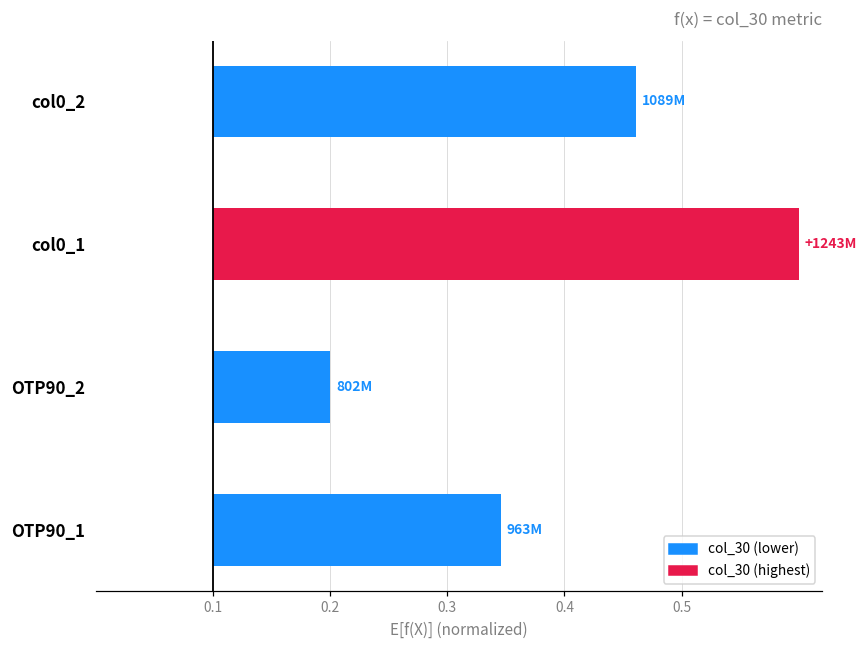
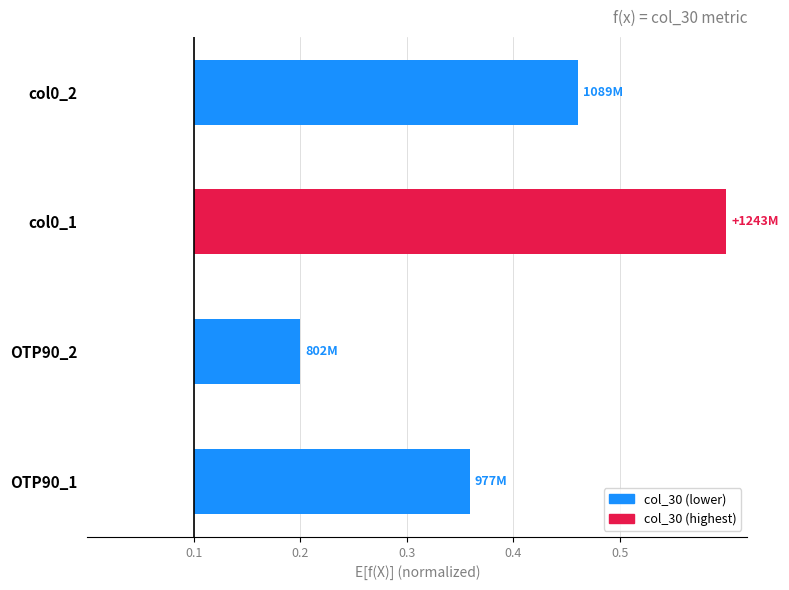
  {
-   "OTP90_1": "963M"
+   "OTP90_1": "977M"
  }
